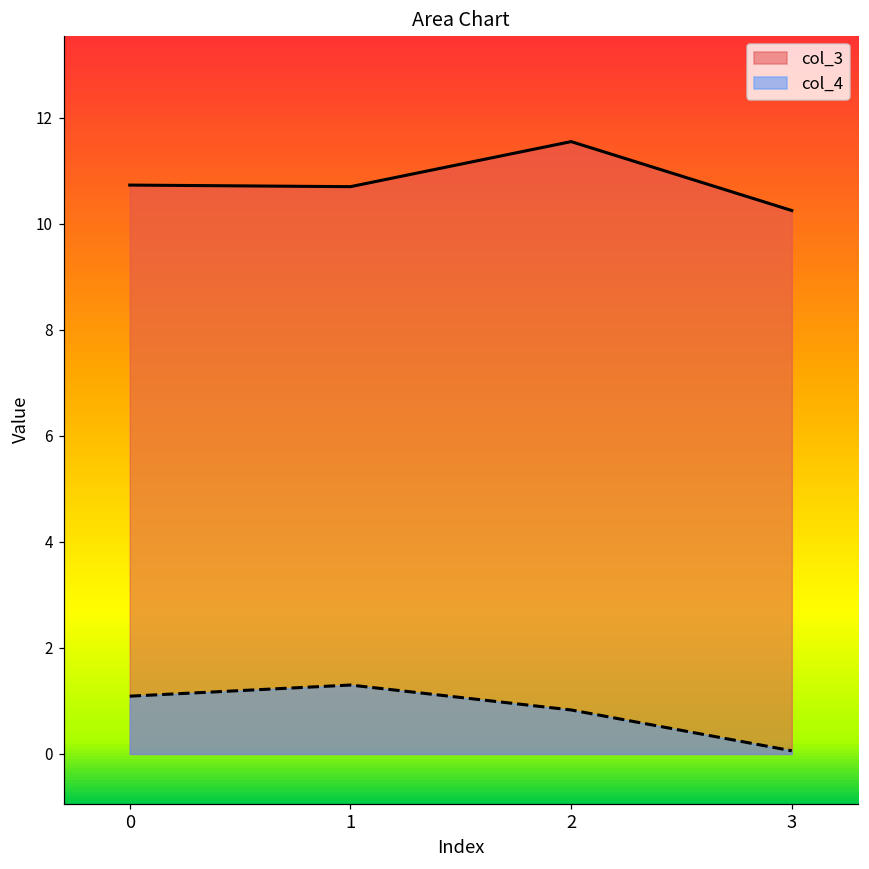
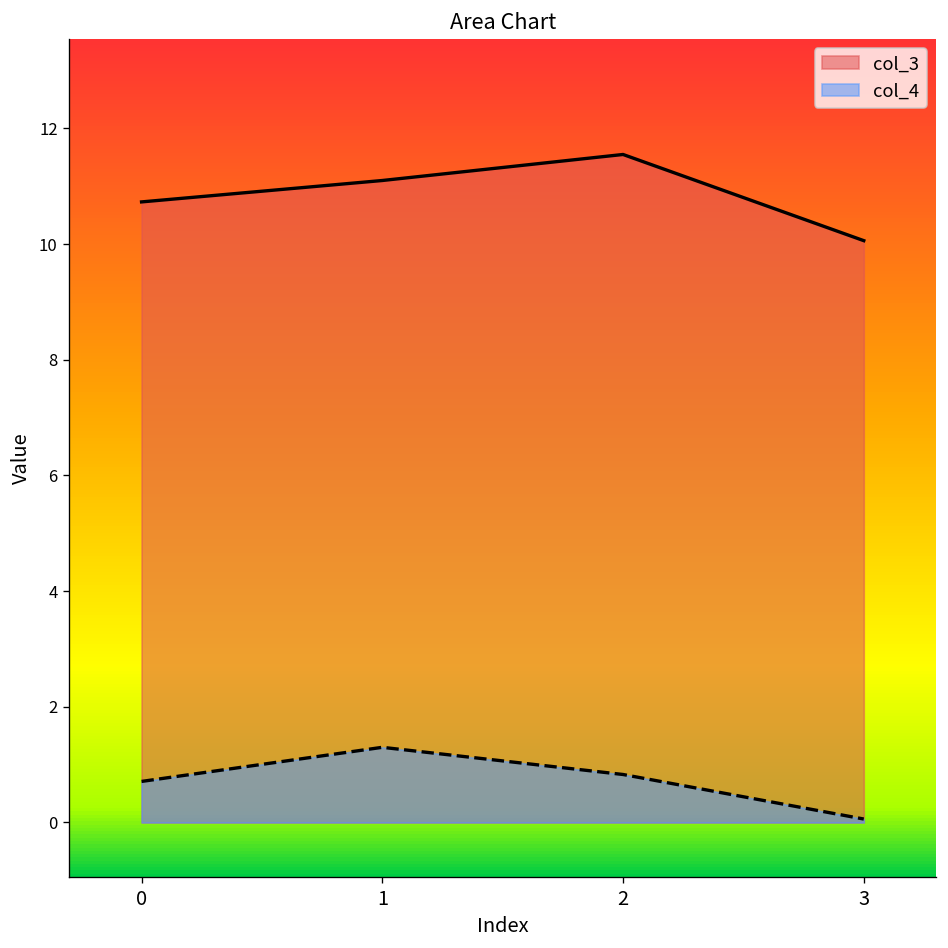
  {
    "col_3": {
      "0": 10.7,
-     "1": 10.7,
+     "1": 11.1,
      "2": 11.6,
-     "3": 10.3
+     "3": 10.1
    },
    "col_4": {
-     "0": 1.1,
+     "0": 0.7,
      "1": 1.3,
      "2": 0.8,
      "3": 0.1
    }
  }
